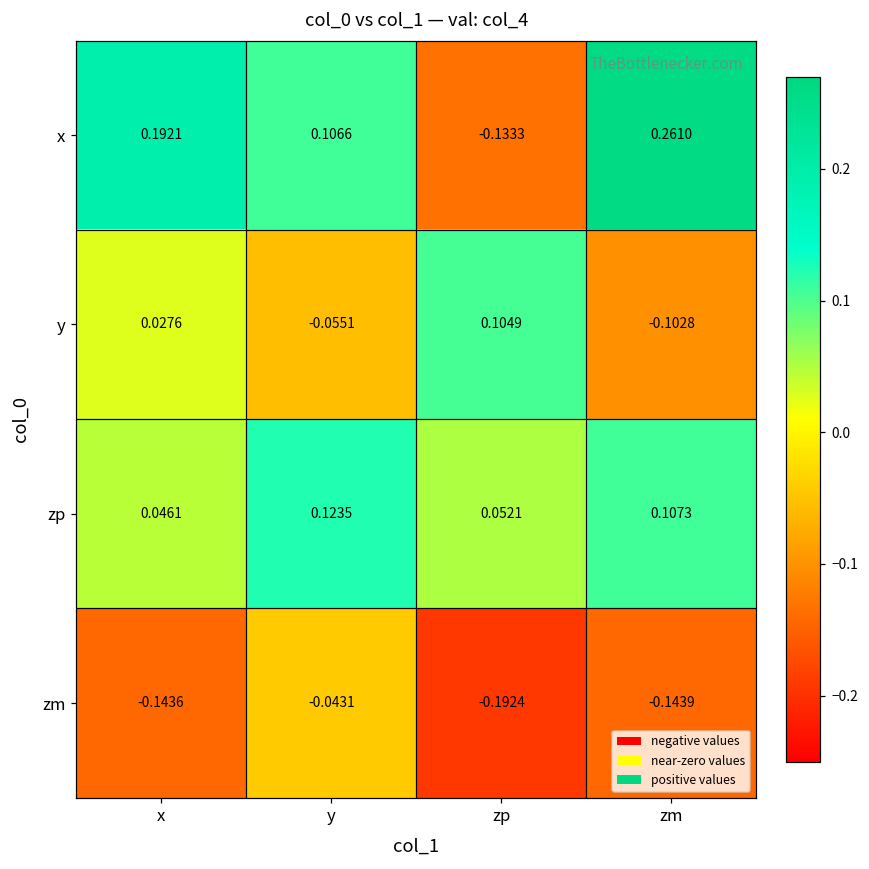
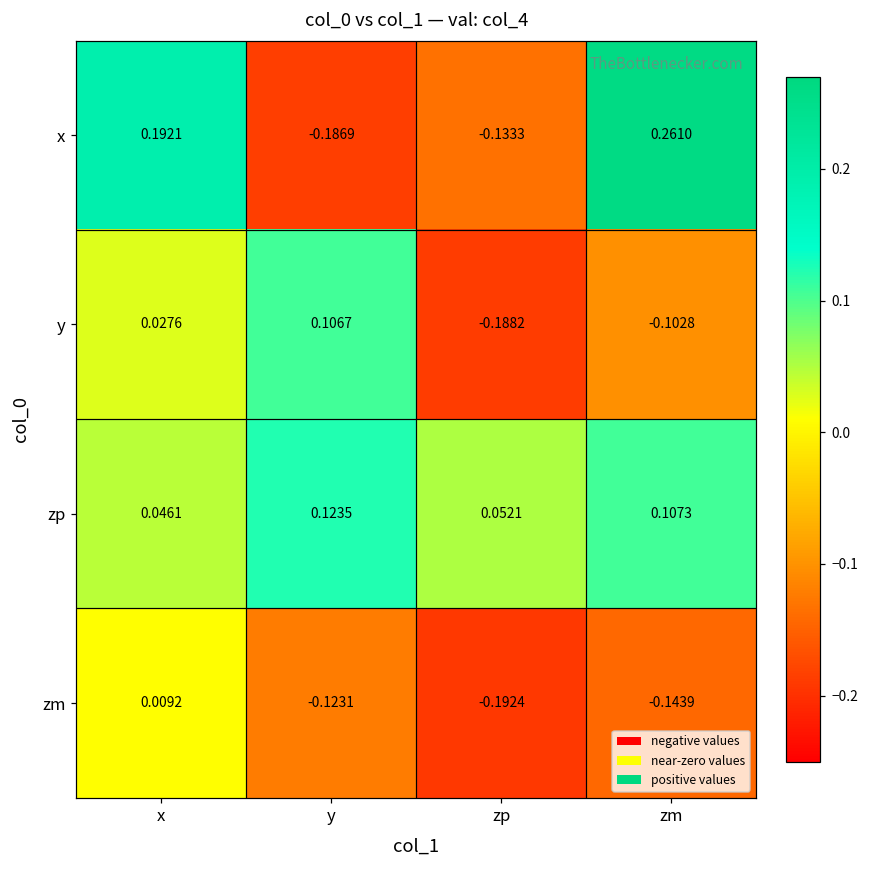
  {
    "x": {
      "x": 0.1921,
-     "y": 0.1066,
+     "y": -0.1869,
      "zp": -0.1333
    },
    "y": {
      "x": 0.0276,
-     "y": -0.0551,
-     "zp": 0.1049,
+     "y": 0.1067,
+     "zp": -0.1882,
      "zm": -0.1028
    },
    "zp": {
      "x": 0.0461,
      "y": 0.1235,
      "zp": 0.0521,
      "zm": 0.1073
    },
    "zm": {
-     "x": -0.1436,
-     "y": -0.0431,
+     "x": 0.0092,
+     "y": -0.1231,
      "zp": -0.1924,
      "zm": -0.1439
    }
  }
